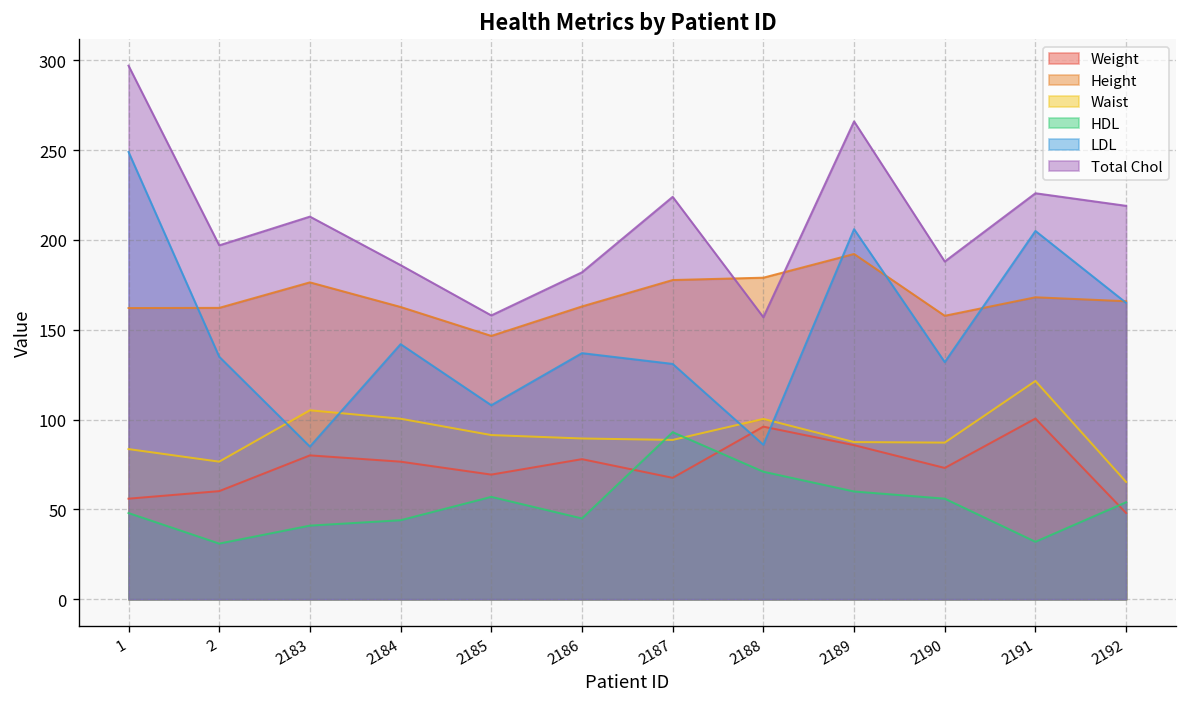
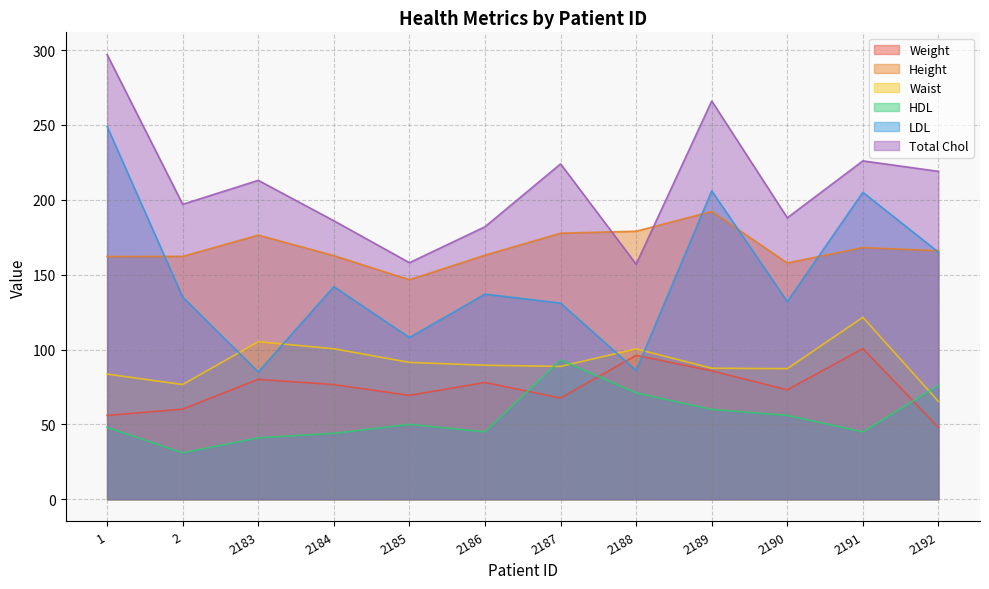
  {
    "HDL": {
      "1": 48,
      "2": 31,
      "2183": 41,
      "2184": 44,
-     "2185": 57,
+     "2185": 50,
      "2186": 45,
      "2187": 93,
      "2188": 71,
      "2189": 60,
      "2190": 56,
-     "2191": 32,
-     "2192": 54
+     "2191": 45,
+     "2192": 76
    },
    "LDL": {
      "1": 249,
      "2": 135,
      "2183": 85,
      "2184": 142,
      "2185": 108,
      "2186": 137,
      "2187": 131,
      "2188": 86,
      "2189": 206,
      "2190": 132,
      "2191": 205
    },
    "Total Chol": {
      "1": 297,
      "2": 197,
      "2183": 213,
      "2184": 186,
      "2185": 158,
      "2186": 182,
      "2187": 224,
      "2188": 157,
      "2189": 266,
      "2190": 188,
      "2191": 226,
      "2192": 219
    }
  }
